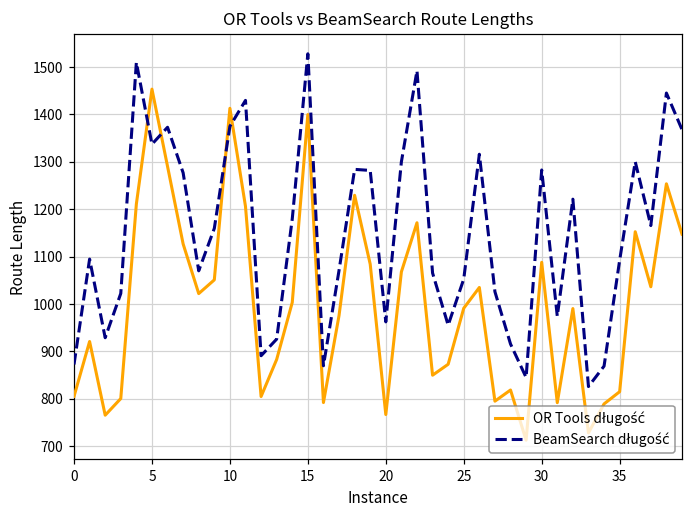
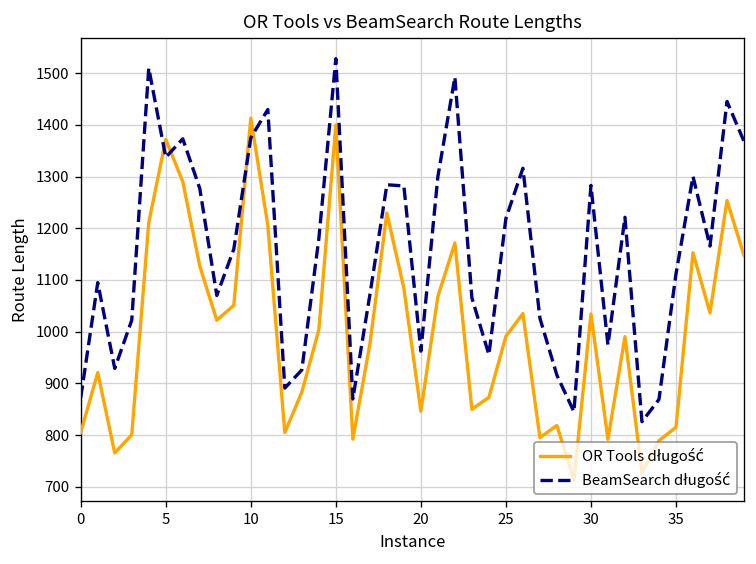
  {
    "OR Tools długość": {
      "0": 810,
-     "5": 1450,
+     "5": 1370,
      "10": 1410,
      "15": 1400,
-     "20": 770,
+     "20": 850,
      "25": 990,
-     "30": 1090,
+     "30": 1030,
      "35": 810
    },
    "BeamSearch długość": {
      "0": 870,
      "5": 1340,
      "10": 1370,
      "15": 1530,
      "20": 960,
-     "25": 1050,
+     "25": 1220,
      "30": 1280,
-     "35": 1090
+     "35": 1110
    }
  }
